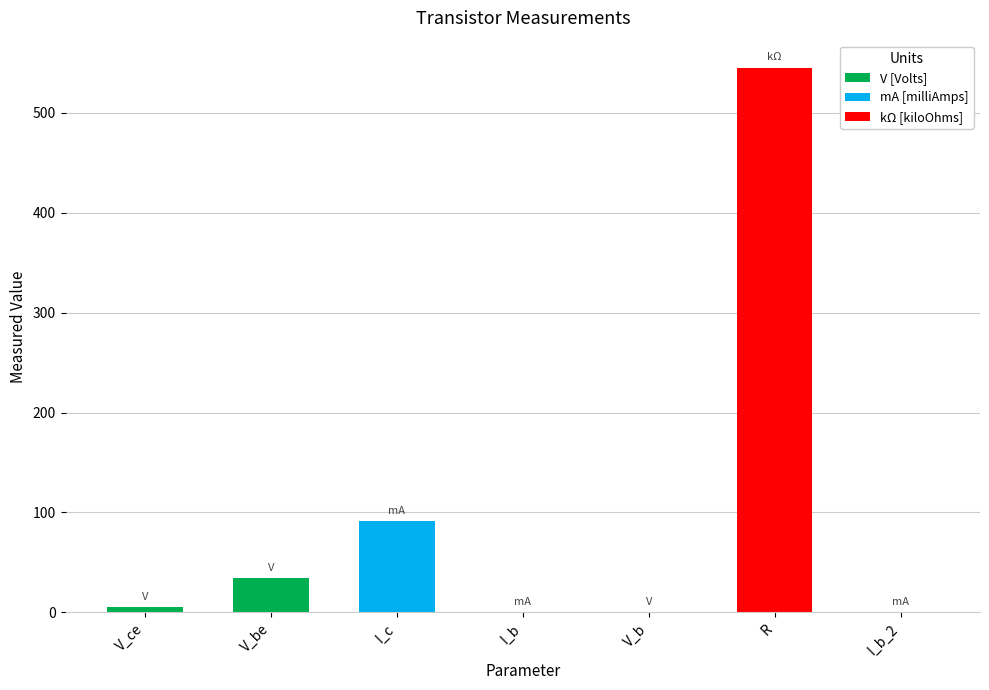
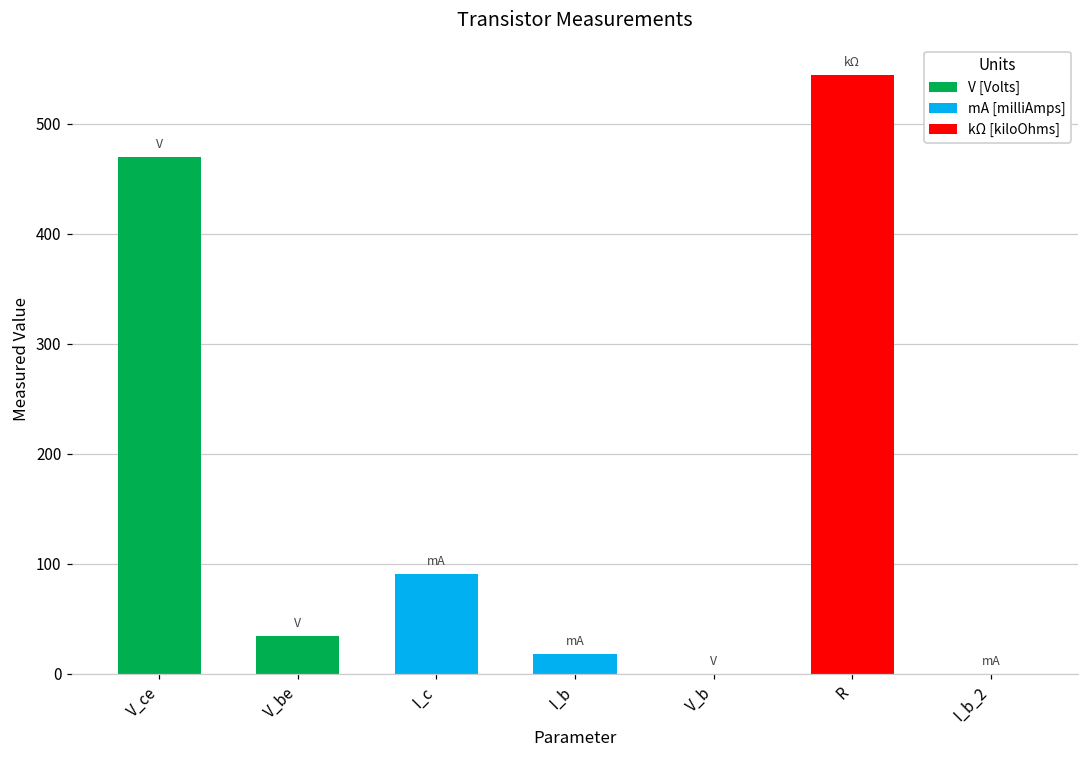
  {
-   "V_ce": 10,
+   "V_ce": 470,
    "V_be": 30,
    "I_c": 90,
-   "I_b": 0,
+   "I_b": 20,
    "R": 540
  }
